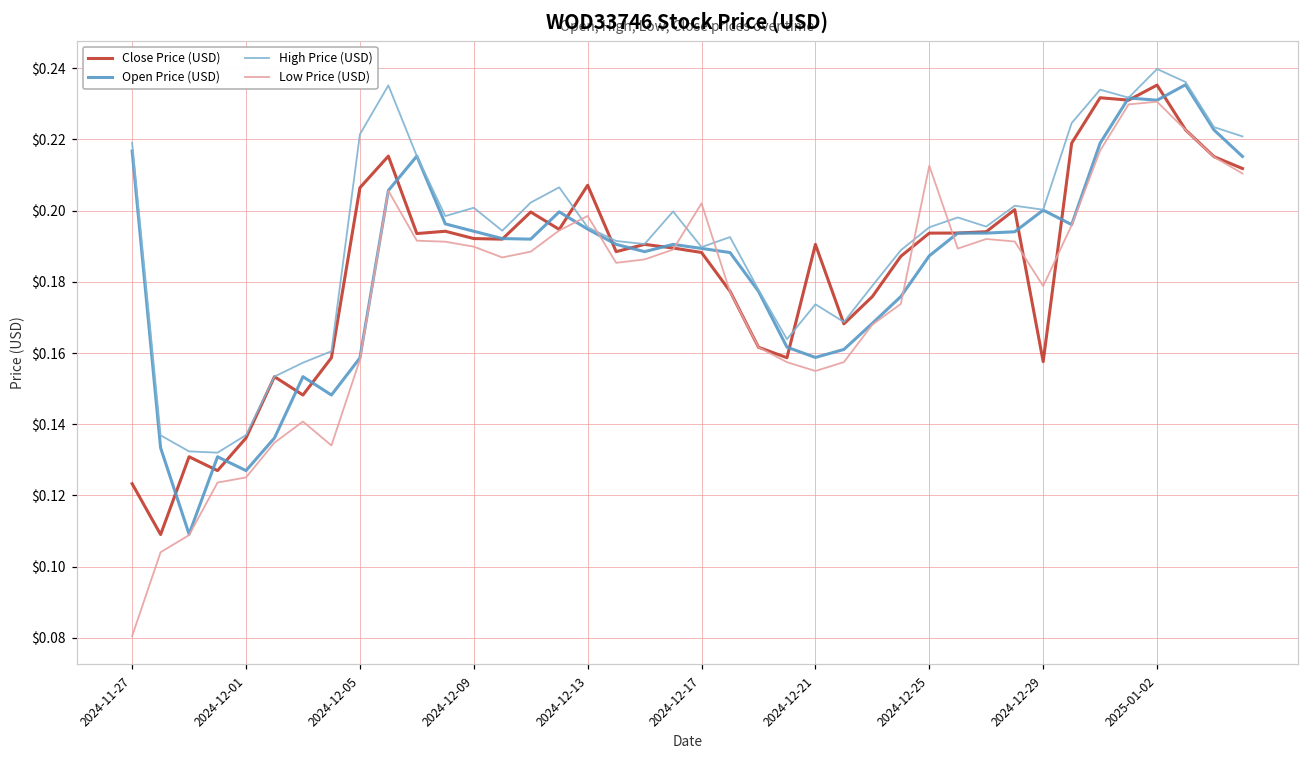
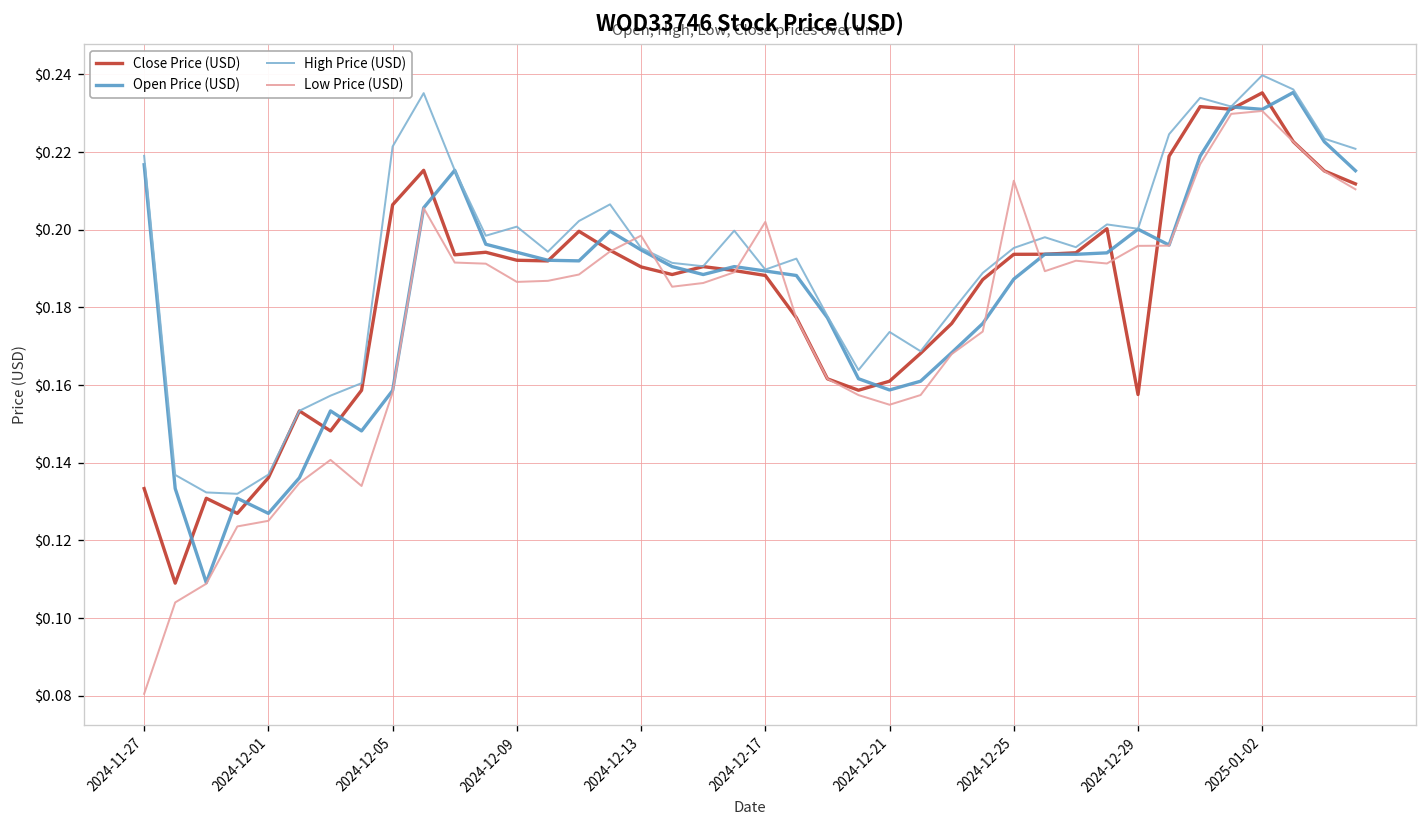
  {
    "Close Price (USD)": {
-     "2024-11-27": "$0.123",
+     "2024-11-27": "$0.133",
      "2024-12-01": "$0.136",
      "2024-12-05": "$0.206",
      "2024-12-09": "$0.192",
-     "2024-12-13": "$0.207",
+     "2024-12-13": "$0.190",
      "2024-12-17": "$0.188",
-     "2024-12-21": "$0.191",
+     "2024-12-21": "$0.161",
      "2024-12-25": "$0.194",
      "2024-12-29": "$0.158",
      "2025-01-02": "$0.235"
    },
    "Low Price (USD)": {
      "2024-11-27": "$0.081",
      "2024-12-01": "$0.125",
-     "2024-12-09": "$0.190",
+     "2024-12-09": "$0.187",
      "2024-12-13": "$0.198",
      "2024-12-17": "$0.202",
      "2024-12-21": "$0.155",
      "2024-12-25": "$0.213",
-     "2024-12-29": "$0.179"
+     "2024-12-29": "$0.196"
    }
  }
